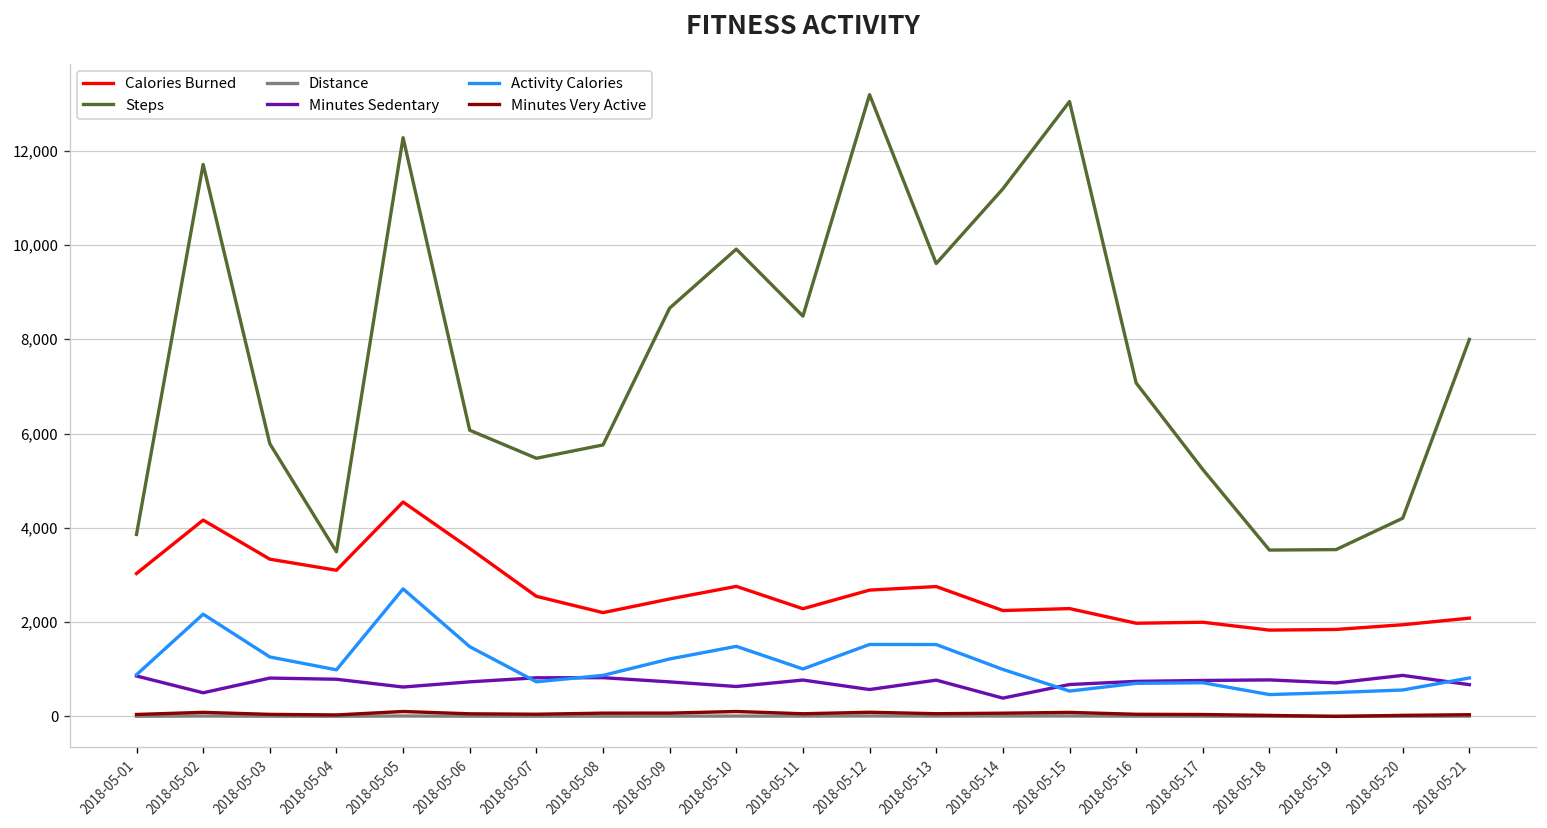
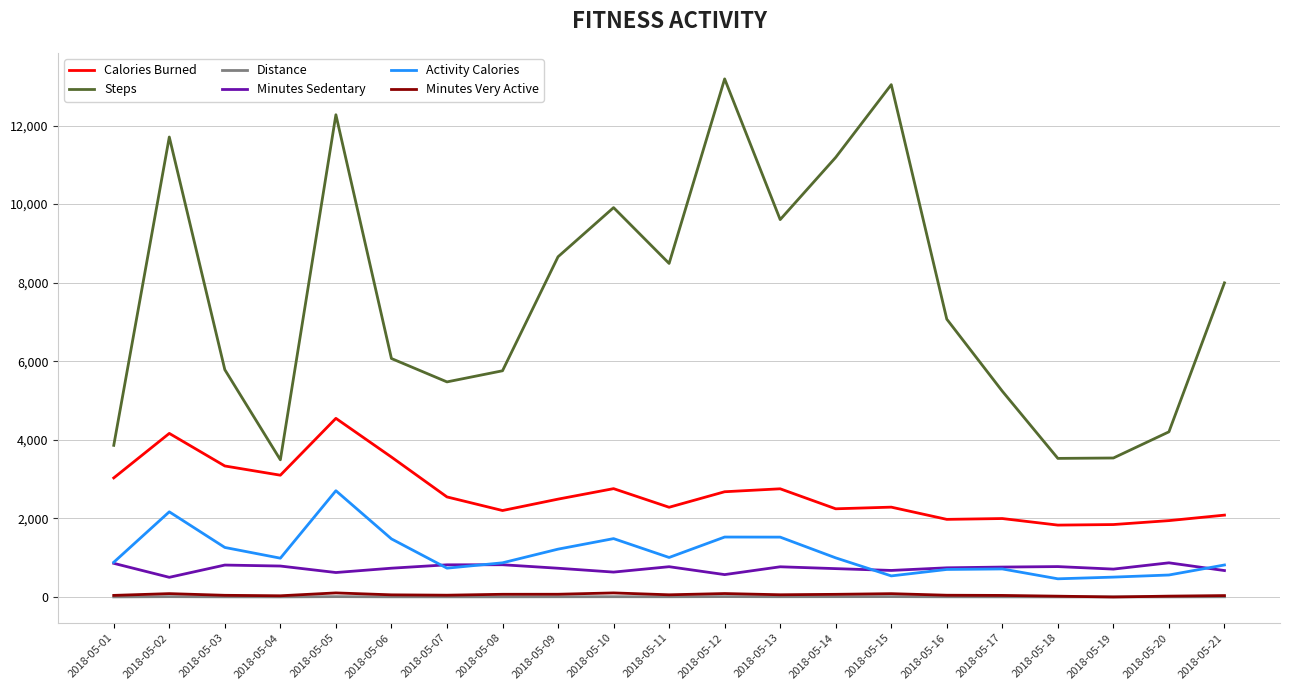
  {
    "Calories Burned": {
      "2018-05-01": "3,000",
      "2018-05-02": "4,200",
      "2018-05-03": "3,300",
      "2018-05-04": "3,100",
      "2018-05-05": "4,500",
      "2018-05-06": "3,600",
      "2018-05-07": "2,500",
      "2018-05-08": "2,200",
      "2018-05-09": "2,500",
      "2018-05-10": "2,800",
      "2018-05-11": "2,300",
      "2018-05-12": "2,700",
      "2018-05-13": "2,800",
      "2018-05-14": "2,200",
      "2018-05-15": "2,300",
      "2018-05-16": "2,000",
      "2018-05-17": "2,000",
      "2018-05-18": "1,800",
      "2018-05-19": "1,800",
      "2018-05-20": "1,900",
      "2018-05-21": "2,100"
    },
    "Steps": {
      "2018-05-01": "3,900",
      "2018-05-02": "11,700",
      "2018-05-03": "5,800",
      "2018-05-04": "3,500",
      "2018-05-05": "12,300",
      "2018-05-06": "6,100",
      "2018-05-07": "5,500",
      "2018-05-08": "5,800",
      "2018-05-09": "8,700",
      "2018-05-10": "9,900",
      "2018-05-11": "8,500",
      "2018-05-12": "13,200",
      "2018-05-13": "9,600",
      "2018-05-14": "11,200",
      "2018-05-15": "13,000",
      "2018-05-16": "7,100",
      "2018-05-17": "5,200",
      "2018-05-18": "3,500",
      "2018-05-19": "3,500",
      "2018-05-20": "4,200",
      "2018-05-21": "8,000"
    },
    "Distance": {
      "2018-05-02": "0",
      "2018-05-05": "0",
      "2018-05-10": "0",
      "2018-05-12": "0",
      "2018-05-15": "0"
    },
    "Minutes Sedentary": {
      "2018-05-02": "500",
      "2018-05-03": "800",
      "2018-05-04": "800",
      "2018-05-05": "600",
      "2018-05-06": "700",
      "2018-05-07": "800",
      "2018-05-09": "700",
      "2018-05-10": "600",
      "2018-05-11": "800",
      "2018-05-12": "600",
      "2018-05-13": "800",
-     "2018-05-14": "400",
+     "2018-05-14": "700",
      "2018-05-15": "700",
      "2018-05-18": "800",
      "2018-05-19": "700",
      "2018-05-20": "900",
      "2018-05-21": "700"
    },
    "Activity Calories": {
      "2018-05-02": "2,200",
      "2018-05-03": "1,300",
      "2018-05-04": "1,000",
      "2018-05-05": "2,700",
      "2018-05-06": "1,500",
      "2018-05-07": "700",
      "2018-05-09": "1,200",
      "2018-05-10": "1,500",
      "2018-05-11": "1,000",
      "2018-05-12": "1,500",
      "2018-05-13": "1,500",
      "2018-05-14": "1,000",
      "2018-05-15": "500",
      "2018-05-18": "500",
      "2018-05-19": "500",
      "2018-05-20": "600",
      "2018-05-21": "800"
    },
    "Minutes Very Active": {
      "2018-05-02": "100",
      "2018-05-05": "100",
      "2018-05-10": "100",
      "2018-05-12": "100",
      "2018-05-15": "100"
    }
  }
